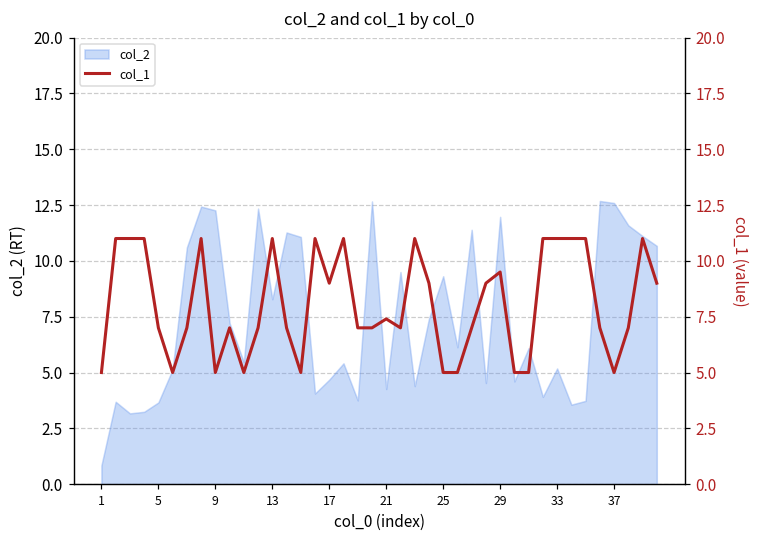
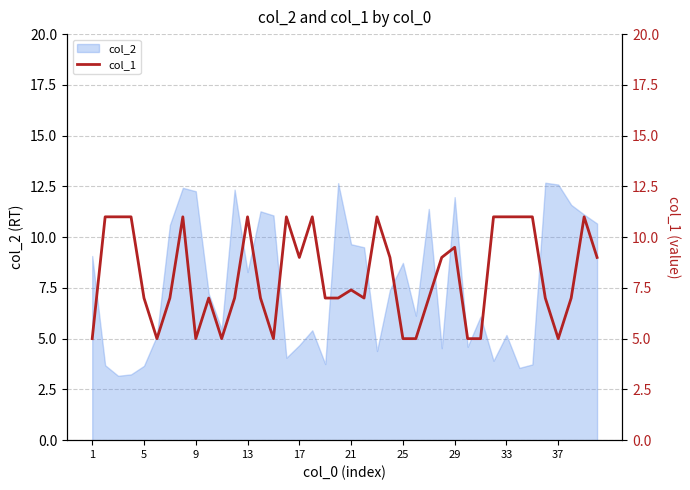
  {
    "col_2": {
-     "1": 0.8,
+     "1": 9.1,
      "5": 3.7,
      "9": 12.3,
      "13": 8.3,
      "17": 4.7,
-     "21": 4.3,
-     "25": 9.3,
+     "21": 9.7,
+     "25": 8.7,
      "29": 12.0,
      "33": 5.2,
      "37": 12.6
    },
    "col_1": {
      "1": 5.0,
      "5": 7.0,
      "9": 5.0,
      "13": 11.0,
      "17": 9.0,
      "21": 7.4,
      "25": 5.0,
      "29": 9.5,
      "33": 11.0,
      "37": 5.0
    }
  }
